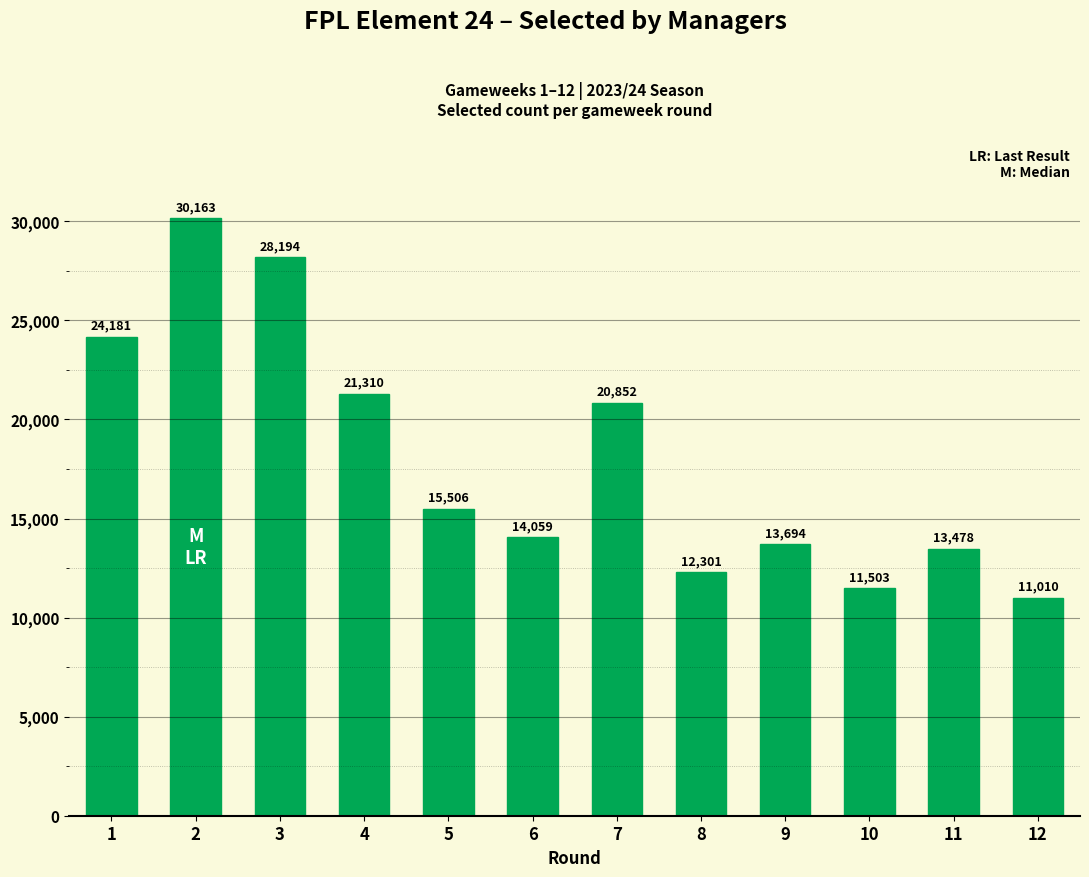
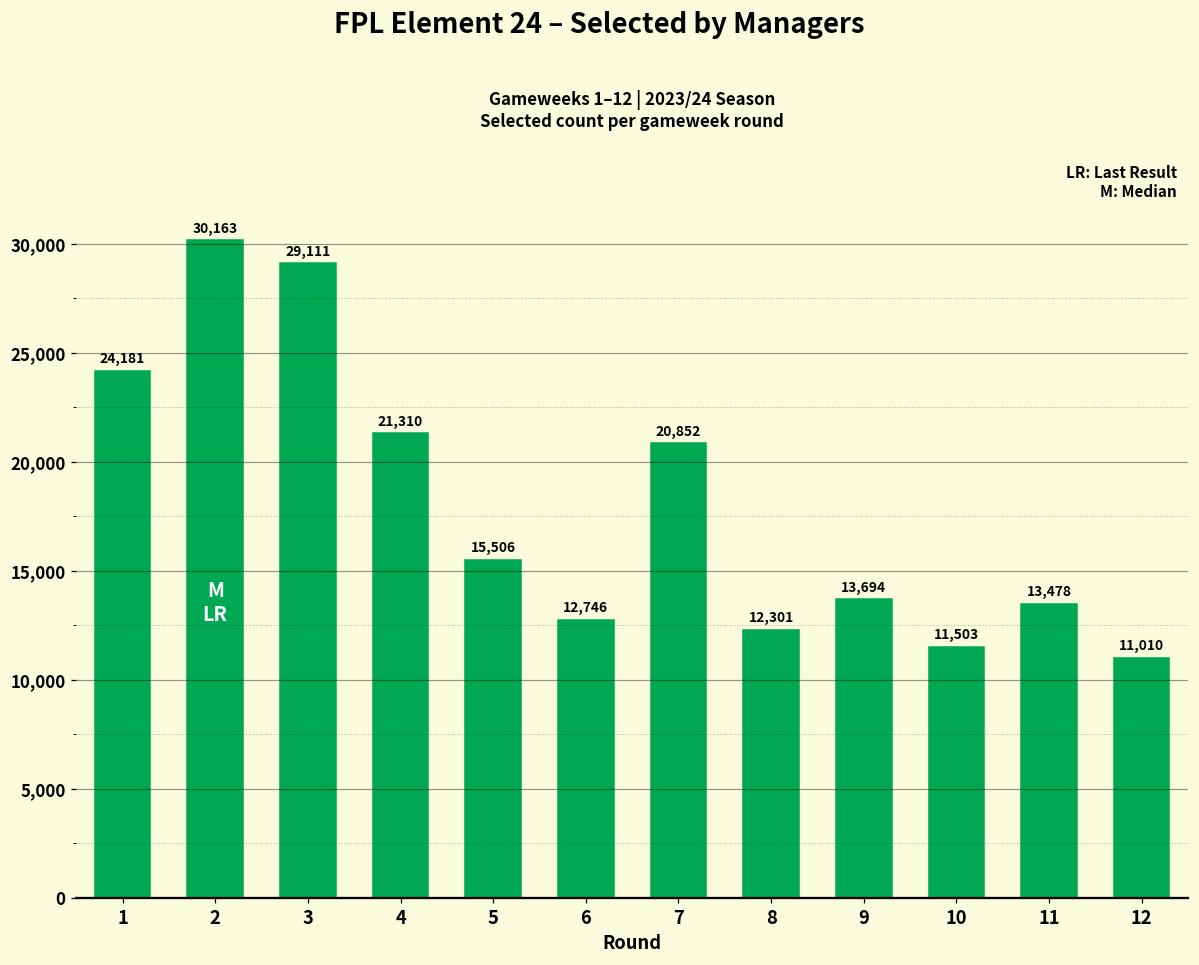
  {
    "1": "24,181",
    "2": "30,163",
-   "3": "28,194",
+   "3": "29,111",
    "4": "21,310",
    "5": "15,506",
-   "6": "14,059",
+   "6": "12,746",
    "7": "20,852",
    "8": "12,301",
    "9": "13,694",
    "10": "11,503",
    "11": "13,478",
    "12": "11,010"
  }
